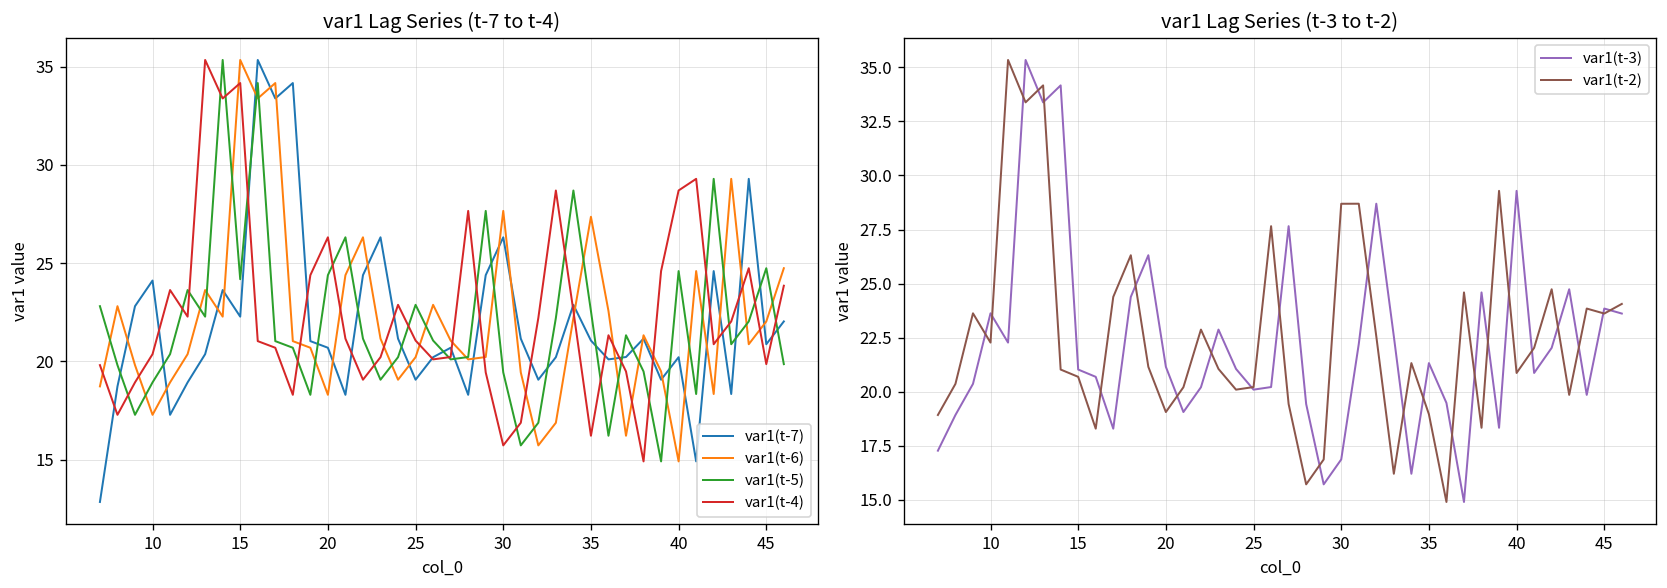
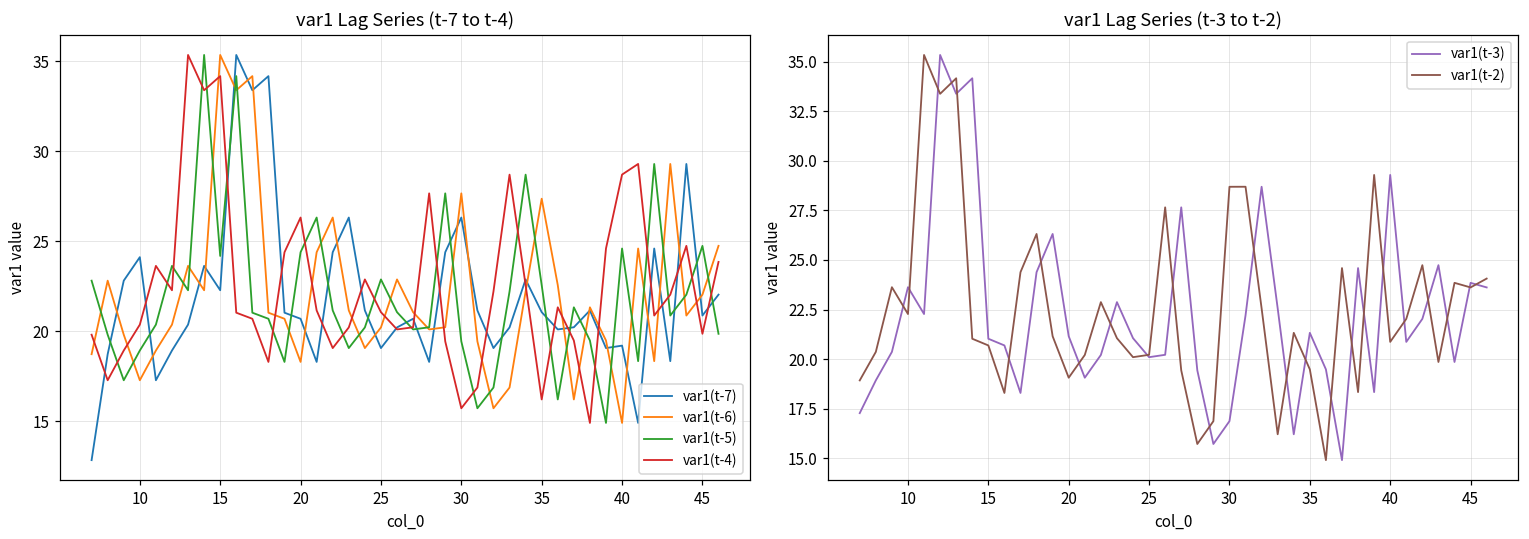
  {
    "var1 Lag Series (t-7 to t-4)": {
      "var1(t-7)": {
        "10": 24.1,
        "15": 22.3,
        "20": 20.7,
        "25": 19.1,
        "30": 26.3,
        "35": 21.1,
-       "40": 20.2,
+       "40": 19.2,
        "45": 20.9
      },
      "var1(t-6)": {
        "10": 17.3,
        "15": 35.3,
        "20": 18.3,
        "25": 20.2,
        "30": 27.7,
        "35": 27.4,
        "40": 14.9,
        "45": 22.0
      },
      "var1(t-5)": {
        "10": 18.9,
        "15": 24.2,
        "20": 24.4,
        "25": 22.9,
        "30": 19.4,
        "35": 22.6,
        "40": 24.6,
        "45": 24.7
      },
      "var1(t-4)": {
        "10": 20.4,
        "15": 34.2,
        "20": 26.3,
        "25": 21.1,
        "30": 15.7,
        "35": 16.2,
        "40": 28.7,
        "45": 19.9
      }
    },
    "var1 Lag Series (t-3 to t-2)": {
      "var1(t-3)": {
        "10": 23.6,
        "15": 21.0,
        "20": 21.2,
        "30": 16.9,
        "35": 21.3,
        "40": 29.3,
        "45": 23.8
      },
      "var1(t-2)": {
        "10": 22.3,
        "15": 20.7,
        "20": 19.1,
        "30": 28.7,
-       "35": 19.0,
+       "35": 19.5,
        "40": 20.9,
        "45": 23.6
      }
    }
  }
